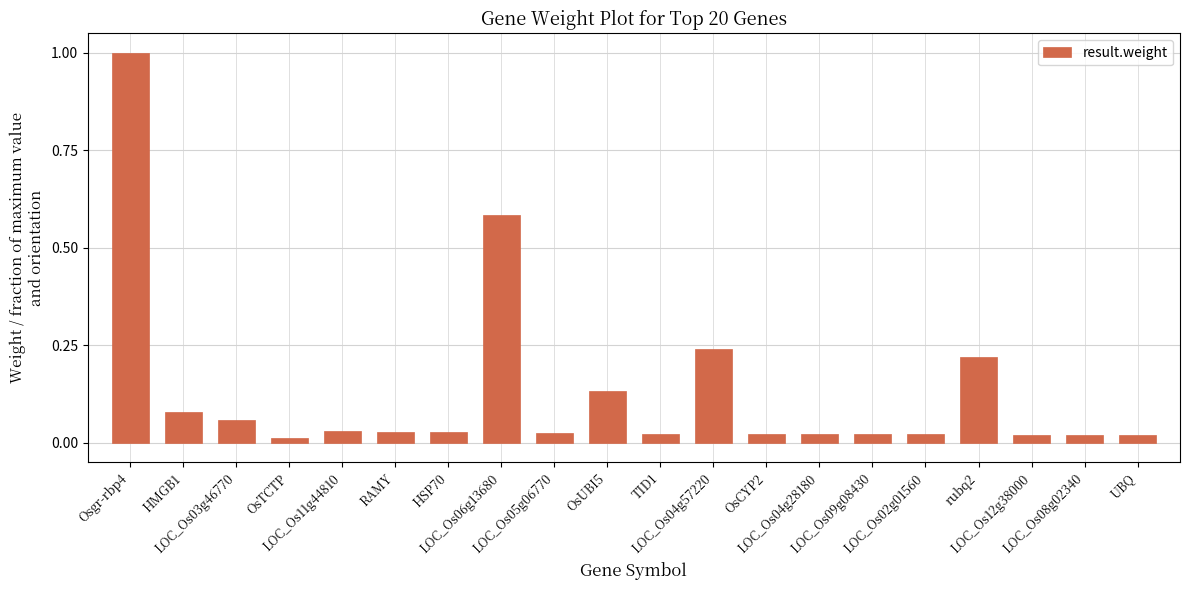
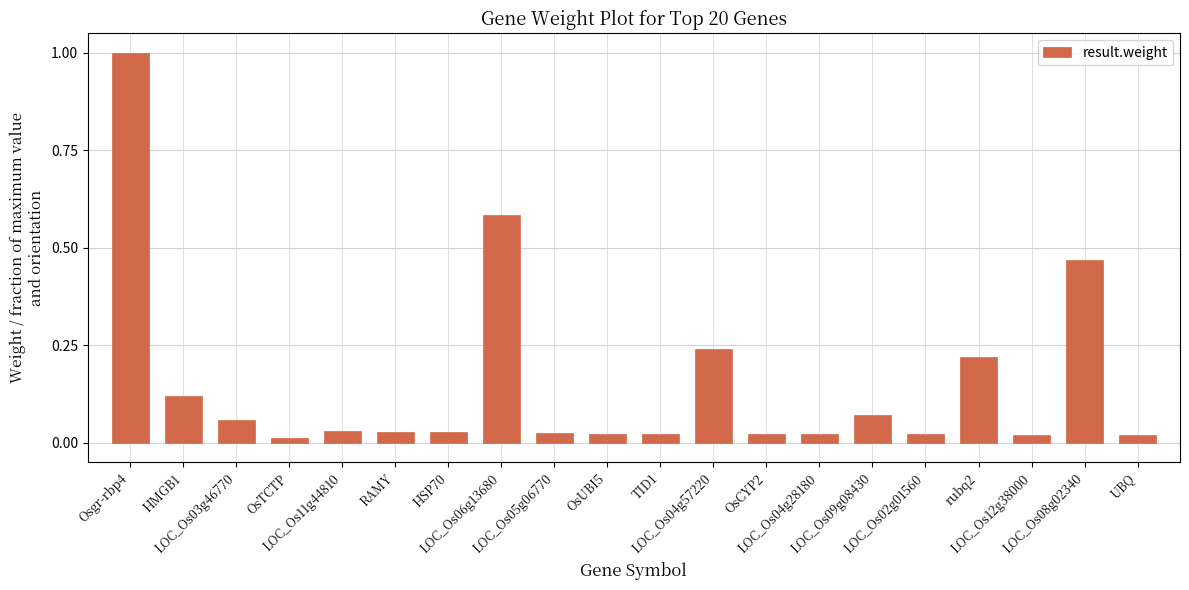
  {
    "Osgr-rbp4": 1.00,
-   "HMGB1": 0.08,
+   "HMGB1": 0.12,
    "LOC_Os03g46770": 0.06,
    "OsTCTP": 0.01,
    "LOC_Os11g44810": 0.03,
    "RAMY": 0.03,
    "HSP70": 0.03,
    "LOC_Os06g13680": 0.58,
    "LOC_Os05g06770": 0.03,
-   "OsUBI5": 0.13,
+   "OsUBI5": 0.02,
    "TID1": 0.02,
    "LOC_Os04g57220": 0.24,
    "OsCYP2": 0.02,
    "LOC_Os04g28180": 0.02,
-   "LOC_Os09g08430": 0.02,
+   "LOC_Os09g08430": 0.07,
    "LOC_Os02g01560": 0.02,
    "rubq2": 0.22,
    "LOC_Os12g38000": 0.02,
-   "LOC_Os08g02340": 0.02,
+   "LOC_Os08g02340": 0.47,
    "UBQ": 0.02
  }
